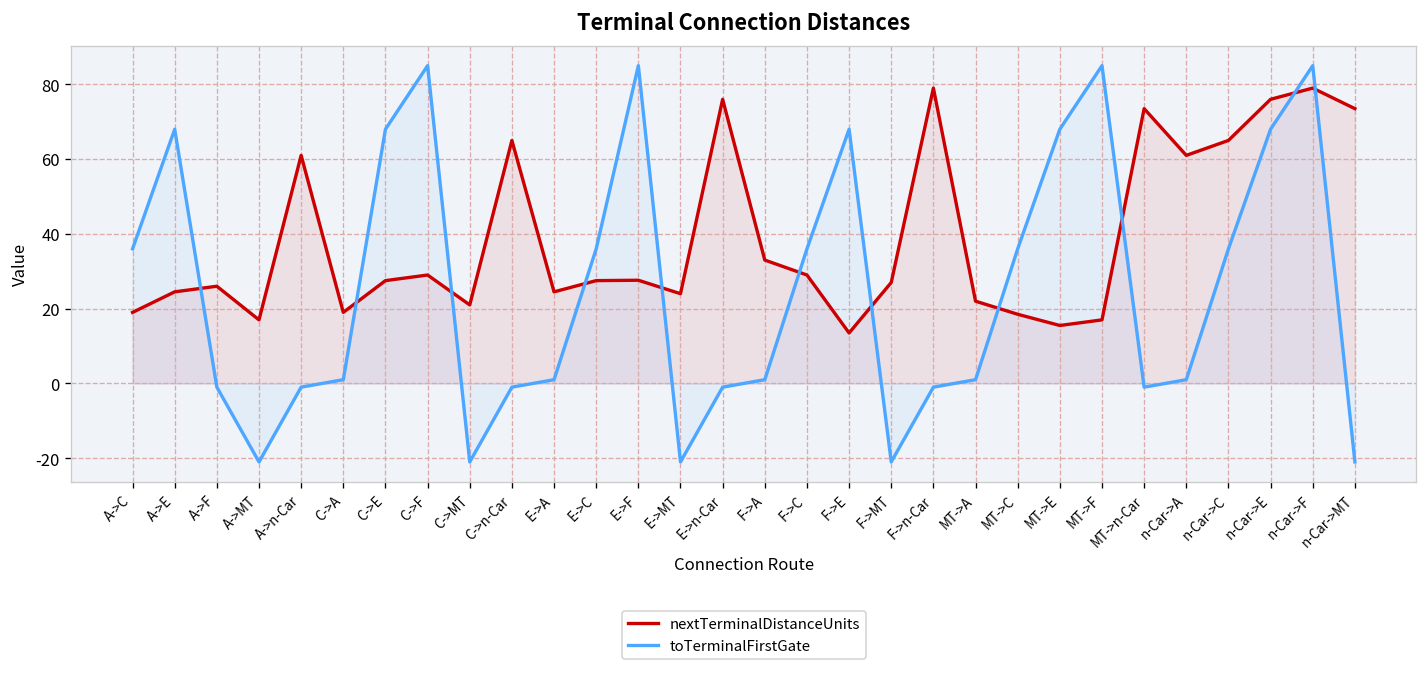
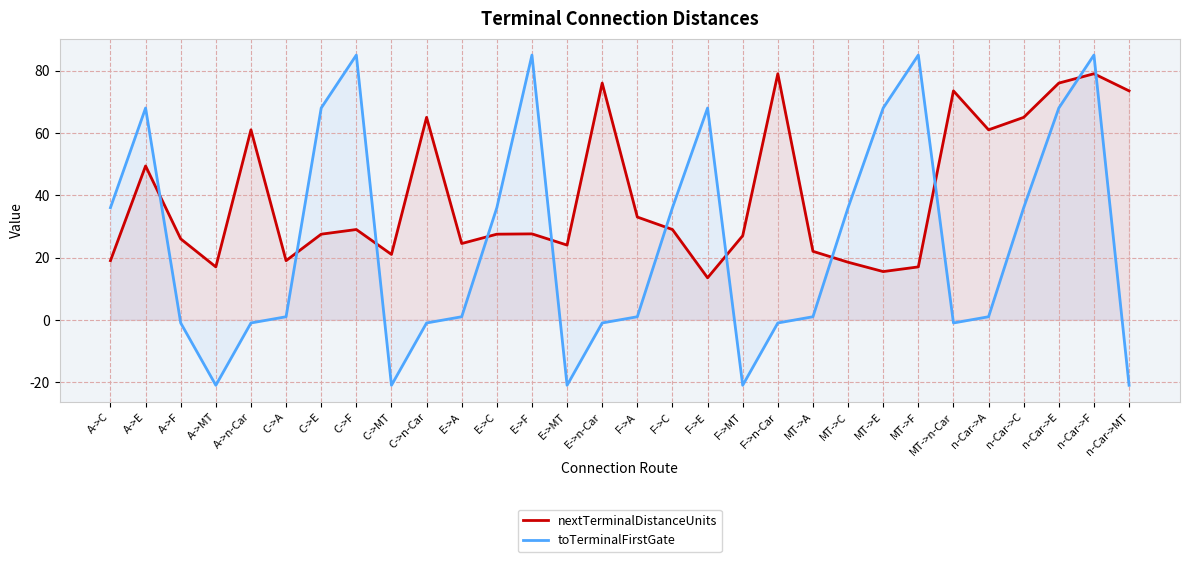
  {
    "nextTerminalDistanceUnits": {
      "A->C": 19,
-     "A->E": 25,
+     "A->E": 49,
      "A->F": 26,
      "A->MT": 17,
      "A->n-Car": 61,
      "C->A": 19,
      "C->E": 28,
      "C->F": 29,
      "C->MT": 21,
      "C->n-Car": 65,
      "E->A": 25,
      "E->C": 28,
      "E->F": 28,
      "E->MT": 24,
      "E->n-Car": 76,
      "F->A": 33,
      "F->C": 29,
      "F->E": 14,
      "F->MT": 27,
      "F->n-Car": 79,
      "MT->A": 22,
      "MT->C": 19,
      "MT->E": 16,
      "MT->F": 17,
      "MT->n-Car": 74,
      "n-Car->A": 61,
      "n-Car->C": 65,
      "n-Car->E": 76,
      "n-Car->F": 79,
      "n-Car->MT": 74
    }
  }
